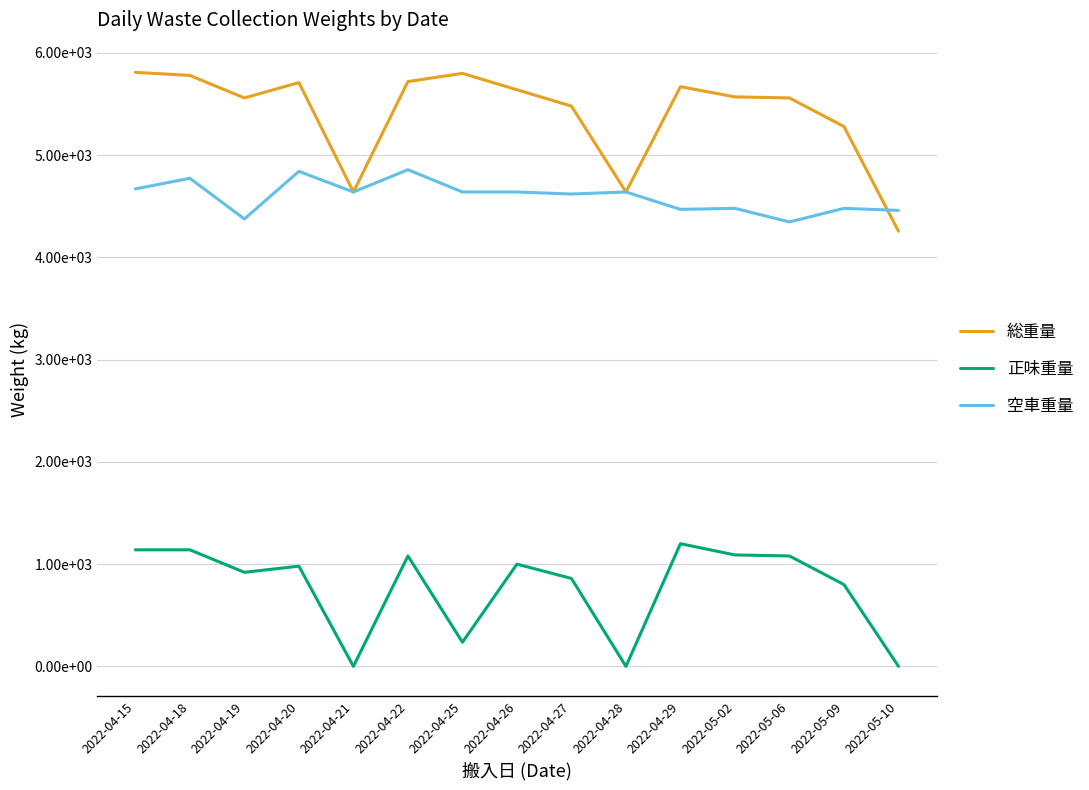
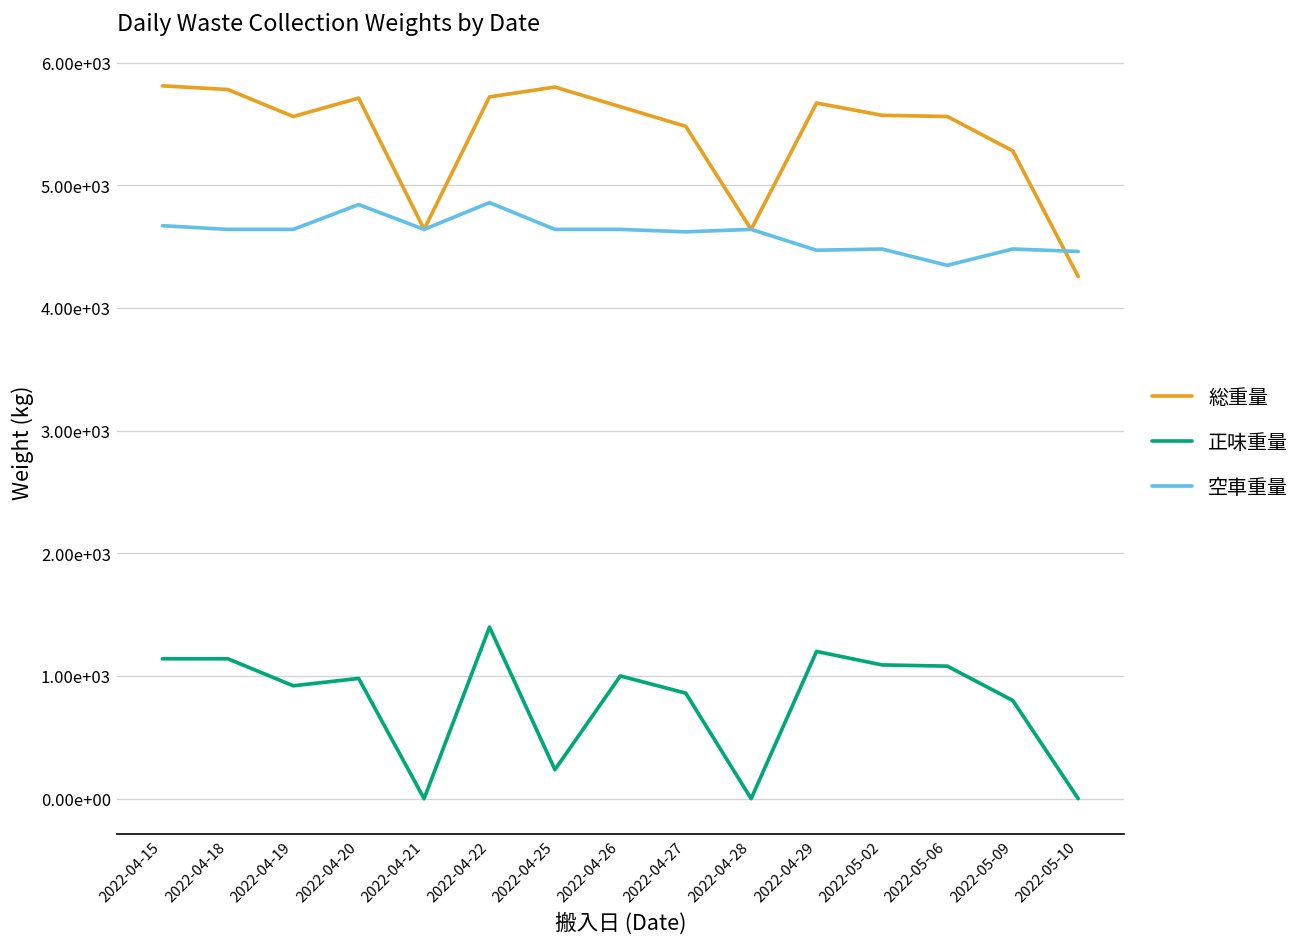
  {
    "総重量": {
      "2022-04-15": 5810,
      "2022-04-18": 5780,
      "2022-04-19": 5560,
      "2022-04-20": 5710,
      "2022-04-22": 5720,
      "2022-04-25": 5800,
      "2022-04-26": 5640,
      "2022-04-27": 5480,
      "2022-04-29": 5670,
      "2022-05-02": 5570,
      "2022-05-06": 5560,
      "2022-05-09": 5280,
      "2022-05-10": 4260
    },
    "正味重量": {
      "2022-04-15": 1140,
      "2022-04-18": 1140,
      "2022-04-19": 920,
      "2022-04-20": 980,
      "2022-04-21": 0,
-     "2022-04-22": 1080,
+     "2022-04-22": 1400,
      "2022-04-25": 240,
      "2022-04-26": 1000,
      "2022-04-27": 860,
      "2022-04-28": 0,
      "2022-04-29": 1200,
      "2022-05-02": 1090,
      "2022-05-06": 1080,
      "2022-05-09": 800,
      "2022-05-10": 0
    },
    "空車重量": {
      "2022-04-15": 4670,
-     "2022-04-18": 4770,
-     "2022-04-19": 4380,
+     "2022-04-18": 4640,
+     "2022-04-19": 4640,
      "2022-04-20": 4840,
      "2022-04-22": 4860,
      "2022-04-25": 4640,
      "2022-04-26": 4640,
      "2022-04-27": 4620,
      "2022-04-29": 4470,
      "2022-05-02": 4480,
      "2022-05-06": 4350,
      "2022-05-09": 4480,
      "2022-05-10": 4460
    }
  }
